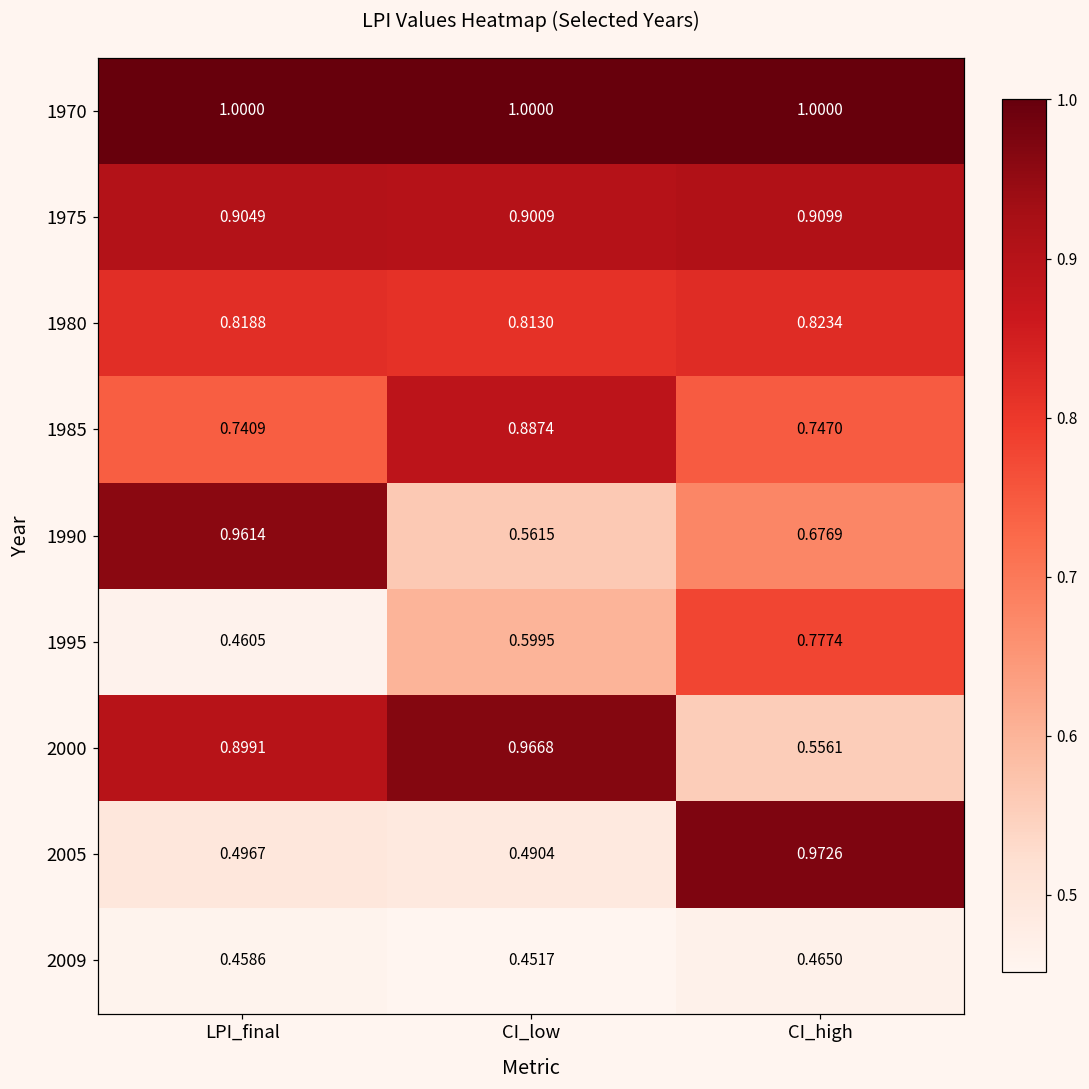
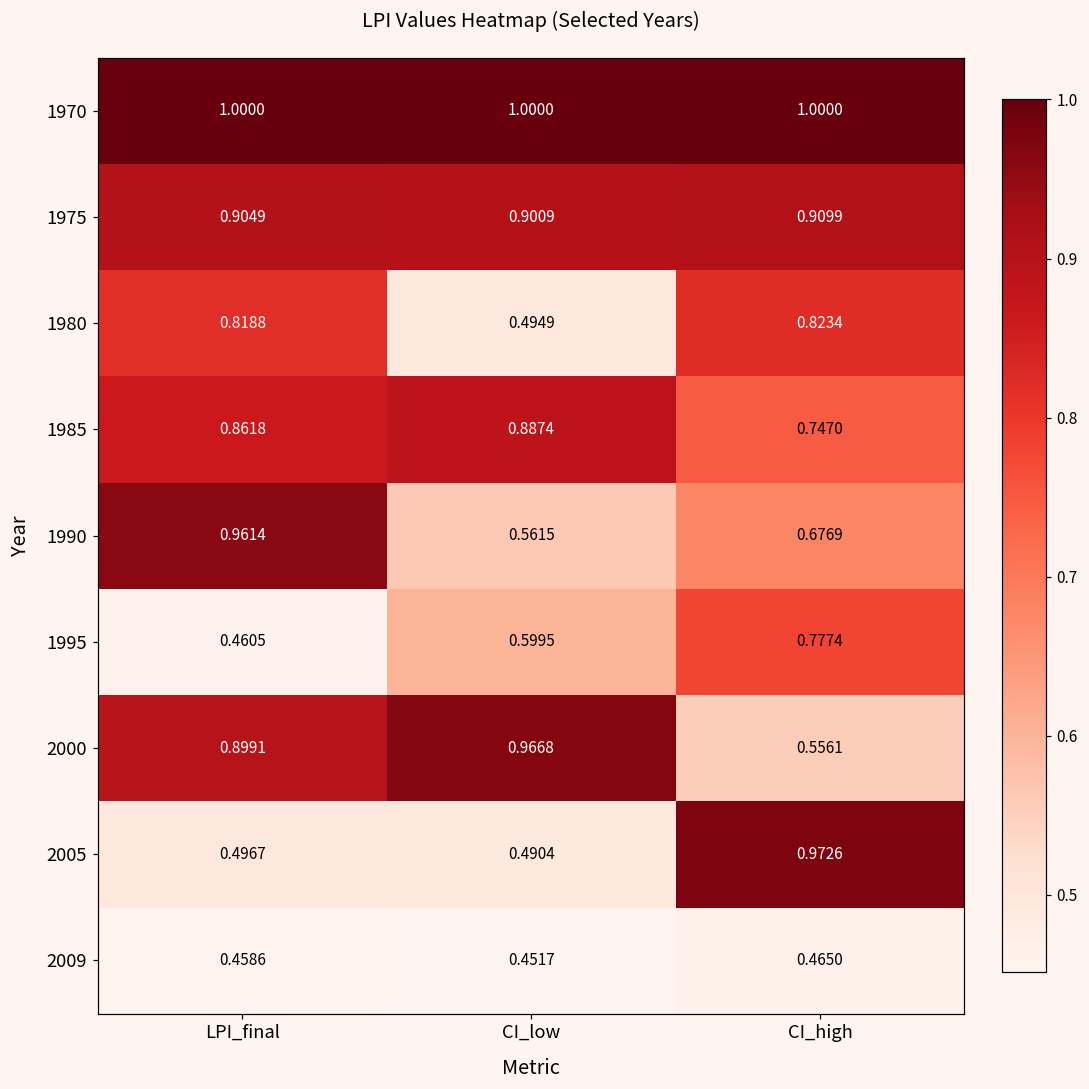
  {
    "1970": {
      "LPI_final": 1.0000,
      "CI_low": 1.0000,
      "CI_high": 1.0000
    },
    "1975": {
      "LPI_final": 0.9049,
      "CI_low": 0.9009,
      "CI_high": 0.9099
    },
    "1980": {
      "LPI_final": 0.8188,
-     "CI_low": 0.8130,
+     "CI_low": 0.4949,
      "CI_high": 0.8234
    },
    "1985": {
-     "LPI_final": 0.7409,
+     "LPI_final": 0.8618,
      "CI_low": 0.8874,
      "CI_high": 0.7470
    },
    "1990": {
      "LPI_final": 0.9614,
      "CI_low": 0.5615,
      "CI_high": 0.6769
    },
    "1995": {
      "LPI_final": 0.4605,
      "CI_low": 0.5995,
      "CI_high": 0.7774
    },
    "2000": {
      "LPI_final": 0.8991,
      "CI_low": 0.9668,
      "CI_high": 0.5561
    },
    "2005": {
      "LPI_final": 0.4967,
      "CI_low": 0.4904,
      "CI_high": 0.9726
    },
    "2009": {
      "LPI_final": 0.4586,
      "CI_low": 0.4517,
      "CI_high": 0.4650
    }
  }
